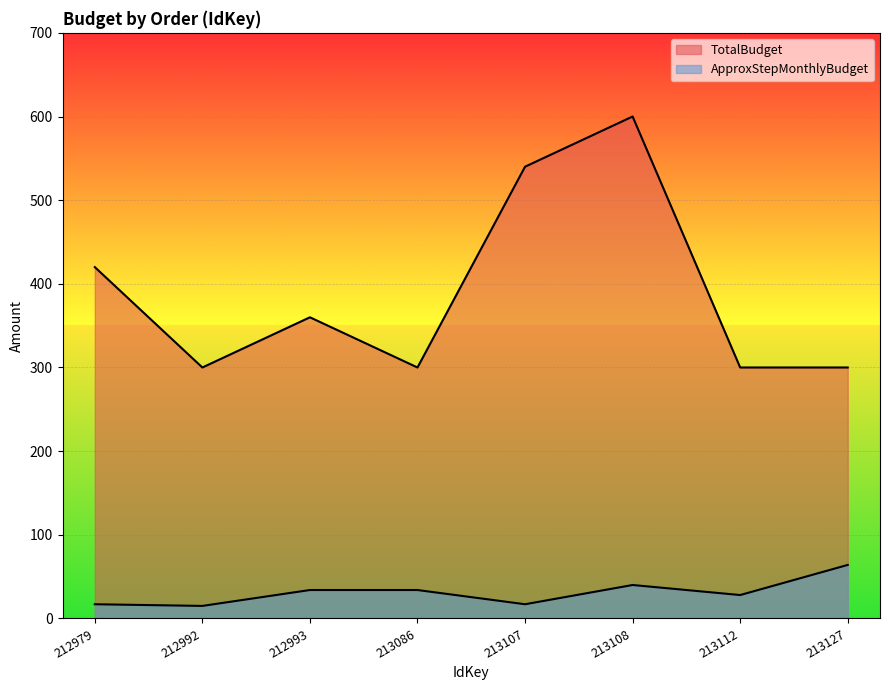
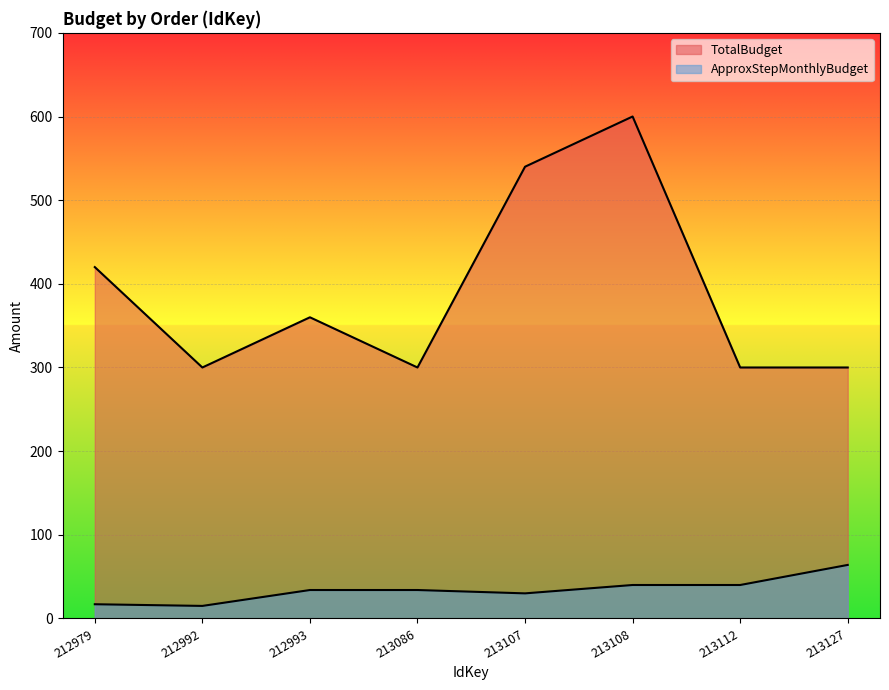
  {
    "TotalBudget": {
      "212979": 420,
      "212992": 300,
      "212993": 360,
      "213086": 300,
      "213107": 540,
      "213108": 600,
      "213112": 300,
      "213127": 300
    },
    "ApproxStepMonthlyBudget": {
      "212979": 20,
      "212992": 20,
      "212993": 30,
      "213086": 30,
-     "213107": 20,
+     "213107": 30,
      "213108": 40,
-     "213112": 30,
+     "213112": 40,
      "213127": 60
    }
  }
